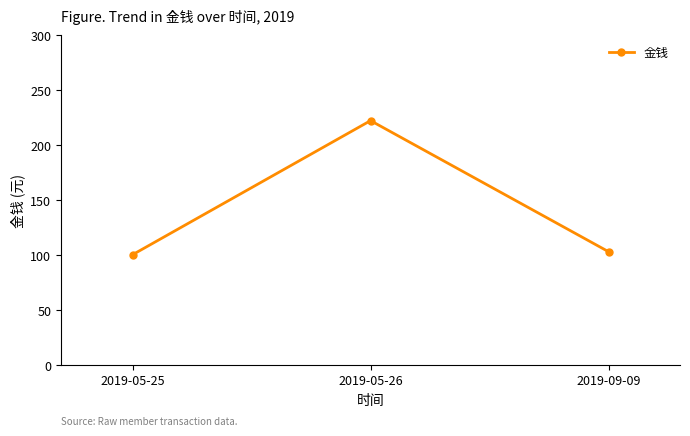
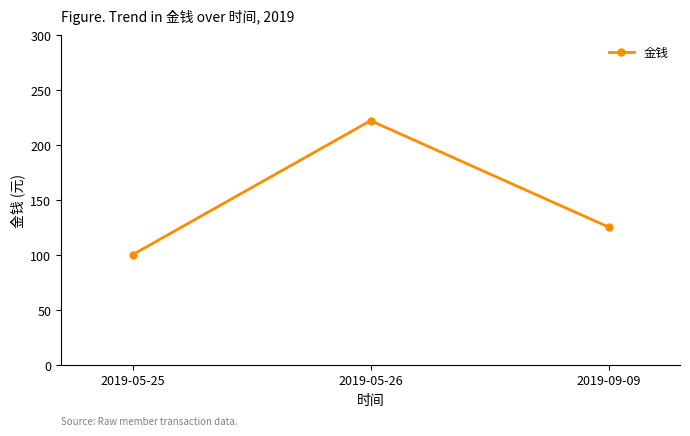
  {
    "2019-05-25": 100,
    "2019-05-26": 222,
-   "2019-09-09": 103
+   "2019-09-09": 125
  }
